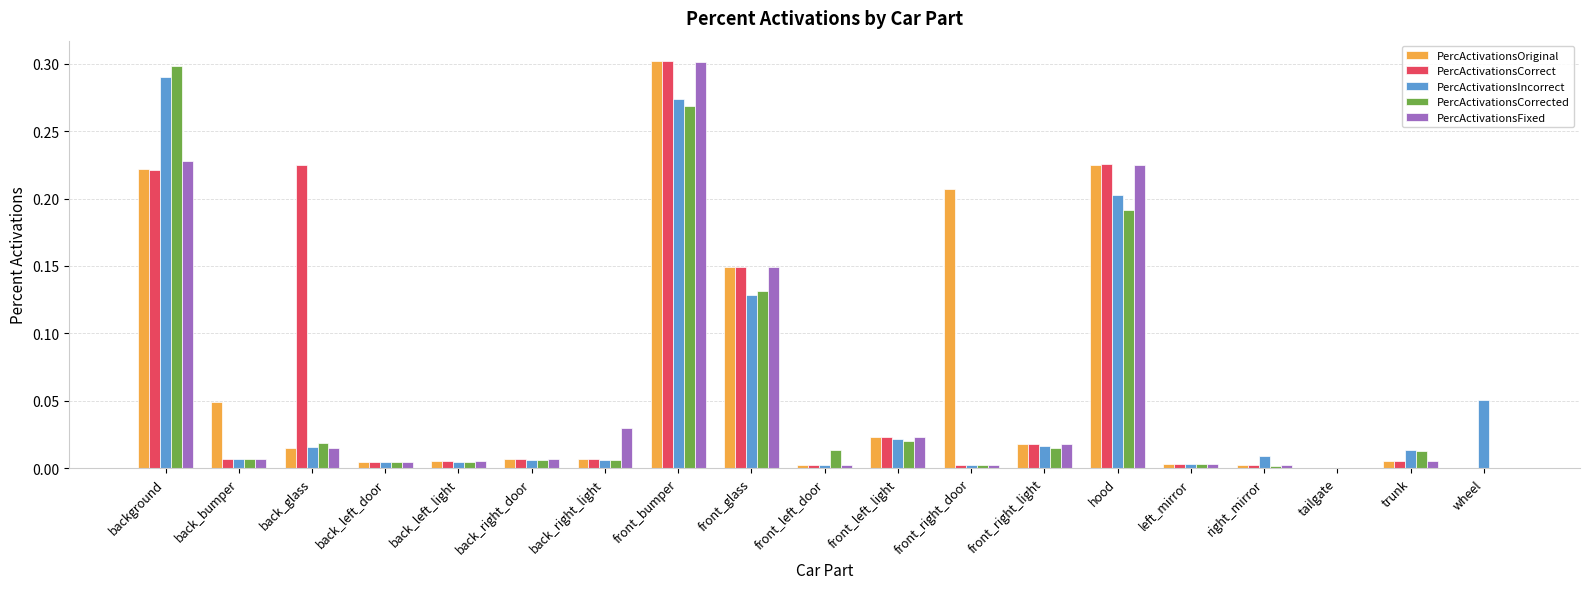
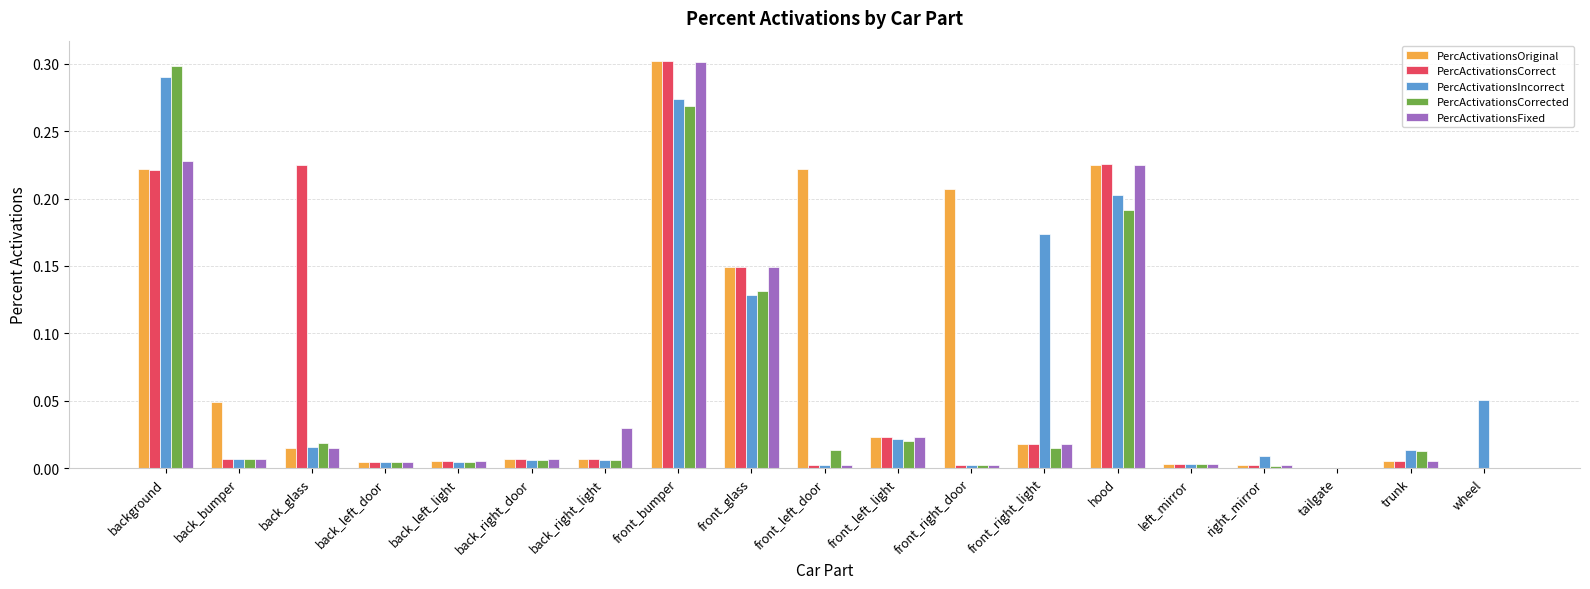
  {
    "PercActivationsOriginal": {
      "background": 0.222,
      "back_bumper": 0.049,
      "back_glass": 0.015,
      "back_left_door": 0.005,
      "back_left_light": 0.005,
      "back_right_door": 0.006,
      "back_right_light": 0.007,
      "front_bumper": 0.302,
      "front_glass": 0.149,
-     "front_left_door": 0.003,
+     "front_left_door": 0.222,
      "front_left_light": 0.023,
      "front_right_door": 0.207,
      "front_right_light": 0.018,
      "hood": 0.225,
      "left_mirror": 0.003,
      "right_mirror": 0.002,
      "trunk": 0.005
    },
    "PercActivationsCorrect": {
      "background": 0.221,
      "back_bumper": 0.007,
      "back_glass": 0.225,
      "back_left_door": 0.005,
      "back_left_light": 0.005,
      "back_right_door": 0.006,
      "back_right_light": 0.007,
      "front_bumper": 0.302,
      "front_glass": 0.149,
      "front_left_door": 0.003,
      "front_left_light": 0.023,
      "front_right_door": 0.002,
      "front_right_light": 0.018,
      "hood": 0.225,
      "left_mirror": 0.003,
      "right_mirror": 0.002,
      "trunk": 0.005
    },
    "PercActivationsIncorrect": {
      "background": 0.290,
      "back_bumper": 0.007,
      "back_glass": 0.015,
      "back_left_door": 0.005,
      "back_left_light": 0.005,
      "back_right_door": 0.006,
      "back_right_light": 0.006,
      "front_bumper": 0.274,
      "front_glass": 0.129,
      "front_left_door": 0.002,
      "front_left_light": 0.021,
      "front_right_door": 0.002,
-     "front_right_light": 0.016,
+     "front_right_light": 0.174,
      "hood": 0.202,
      "left_mirror": 0.003,
      "right_mirror": 0.009,
      "trunk": 0.014,
      "wheel": 0.050
    },
    "PercActivationsCorrected": {
      "background": 0.298,
      "back_bumper": 0.007,
      "back_glass": 0.019,
      "back_left_door": 0.004,
      "back_left_light": 0.005,
      "back_right_door": 0.006,
      "back_right_light": 0.006,
      "front_bumper": 0.269,
      "front_glass": 0.131,
      "front_left_door": 0.013,
      "front_left_light": 0.020,
      "front_right_door": 0.002,
      "front_right_light": 0.015,
      "hood": 0.192,
      "left_mirror": 0.003,
      "trunk": 0.013
    },
    "PercActivationsFixed": {
      "background": 0.228,
      "back_bumper": 0.007,
      "back_glass": 0.015,
      "back_left_door": 0.005,
      "back_left_light": 0.005,
      "back_right_door": 0.006,
      "back_right_light": 0.030,
      "front_bumper": 0.302,
      "front_glass": 0.149,
      "front_left_door": 0.003,
      "front_left_light": 0.023,
      "front_right_door": 0.002,
      "front_right_light": 0.018,
      "hood": 0.225,
      "left_mirror": 0.003,
      "right_mirror": 0.002,
      "trunk": 0.005
    }
  }
